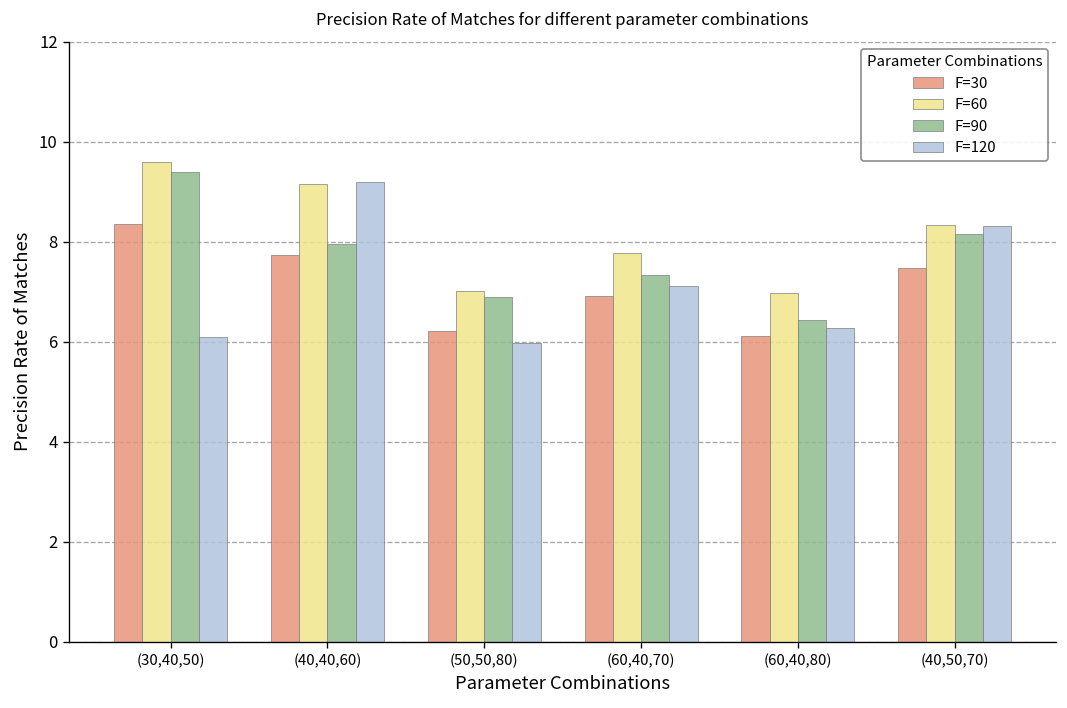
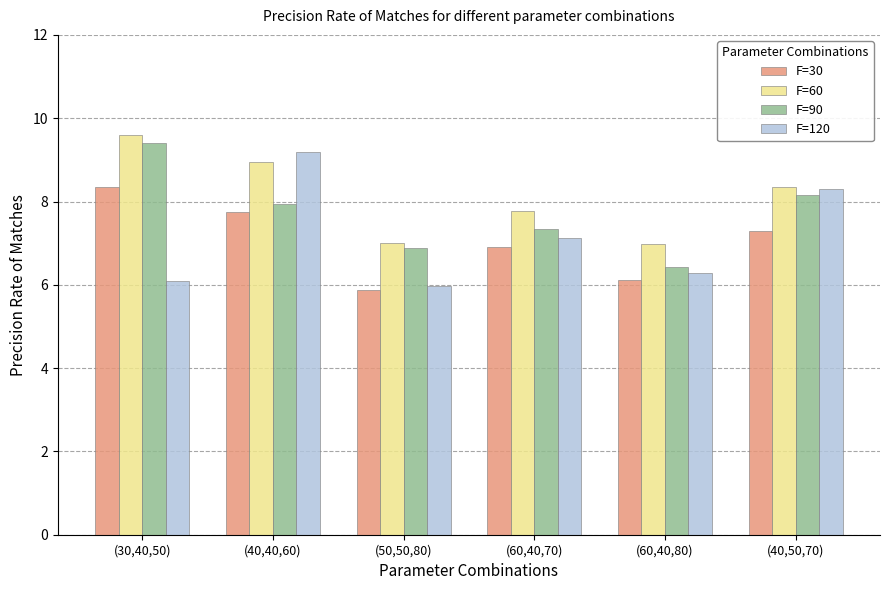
  {
    "F=30": {
      "(30,40,50)": 8.4,
      "(40,40,60)": 7.7,
-     "(50,50,80)": 6.2,
+     "(50,50,80)": 5.9,
      "(60,40,70)": 6.9,
      "(60,40,80)": 6.1,
-     "(40,50,70)": 7.5
+     "(40,50,70)": 7.3
    },
    "F=60": {
      "(30,40,50)": 9.6,
-     "(40,40,60)": 9.2,
+     "(40,40,60)": 9.0,
      "(50,50,80)": 7.0,
      "(60,40,70)": 7.8,
      "(60,40,80)": 7.0,
      "(40,50,70)": 8.3
    },
    "F=90": {
      "(30,40,50)": 9.4,
      "(40,40,60)": 8.0,
      "(50,50,80)": 6.9,
      "(60,40,70)": 7.3,
      "(60,40,80)": 6.4,
      "(40,50,70)": 8.2
    },
    "F=120": {
      "(30,40,50)": 6.1,
      "(40,40,60)": 9.2,
      "(50,50,80)": 6.0,
      "(60,40,70)": 7.1,
      "(60,40,80)": 6.3,
      "(40,50,70)": 8.3
    }
  }
